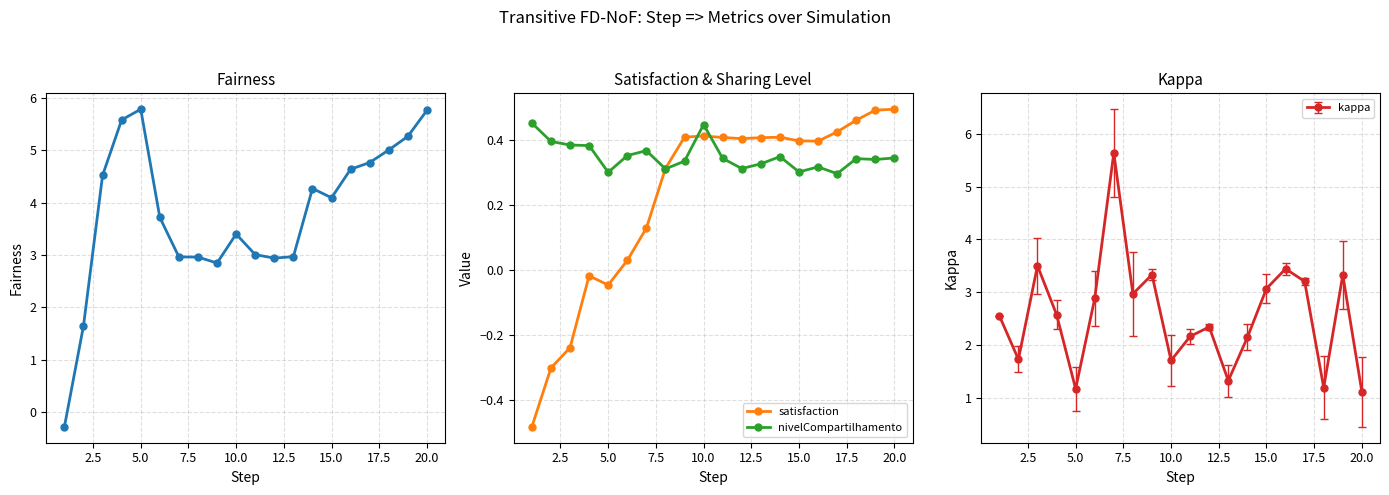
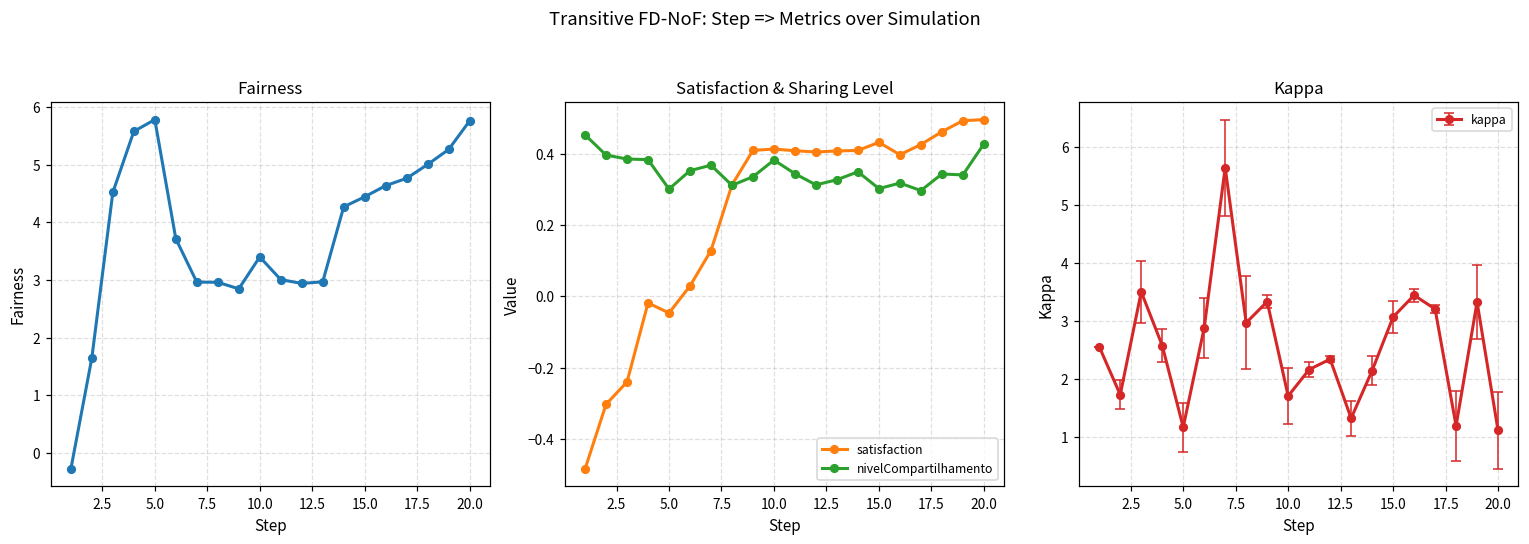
  {
    "Fairness": {
      "5.0": 5.8,
      "10.0": 3.4,
-     "15.0": 4.1,
+     "15.0": 4.4,
      "20.0": 5.8
    },
    "Satisfaction & Sharing Level": {
      "satisfaction": {
        "5.0": -0.05,
        "10.0": 0.41,
-       "15.0": 0.40,
+       "15.0": 0.43,
        "20.0": 0.49
      },
      "nivelCompartilhamento": {
        "5.0": 0.30,
-       "10.0": 0.45,
+       "10.0": 0.38,
        "15.0": 0.30,
-       "20.0": 0.34
+       "20.0": 0.43
      }
    }
  }
